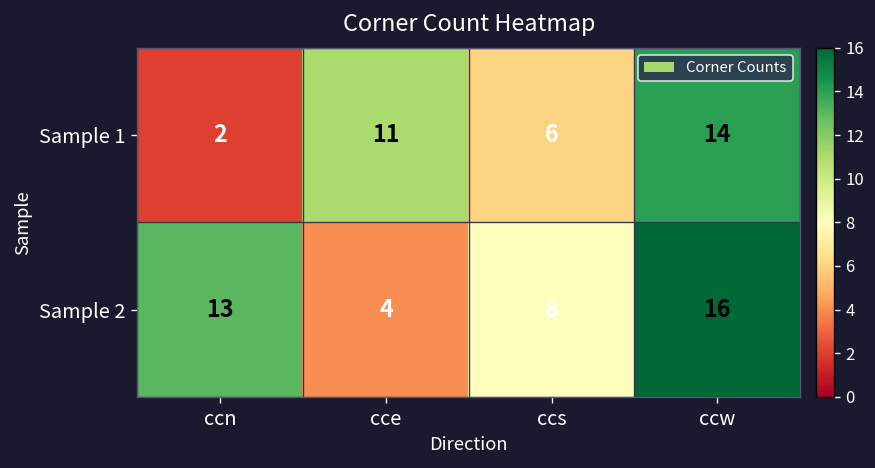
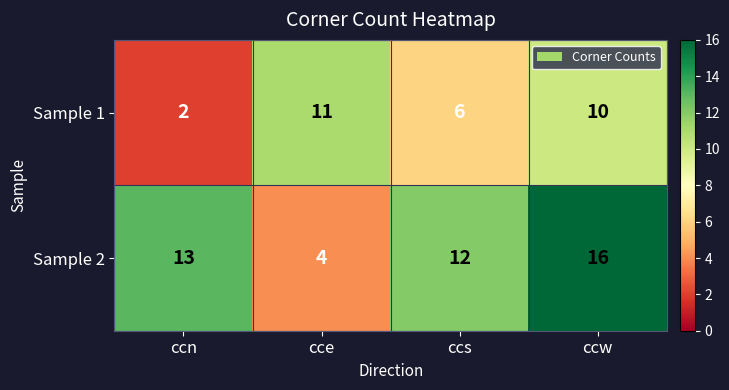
  {
    "Sample 1": {
      "ccn": 2,
      "cce": 11,
      "ccs": 6,
-     "ccw": 14
+     "ccw": 10
    },
    "Sample 2": {
      "ccn": 13,
      "cce": 4,
-     "ccs": 8,
+     "ccs": 12,
      "ccw": 16
    }
  }
